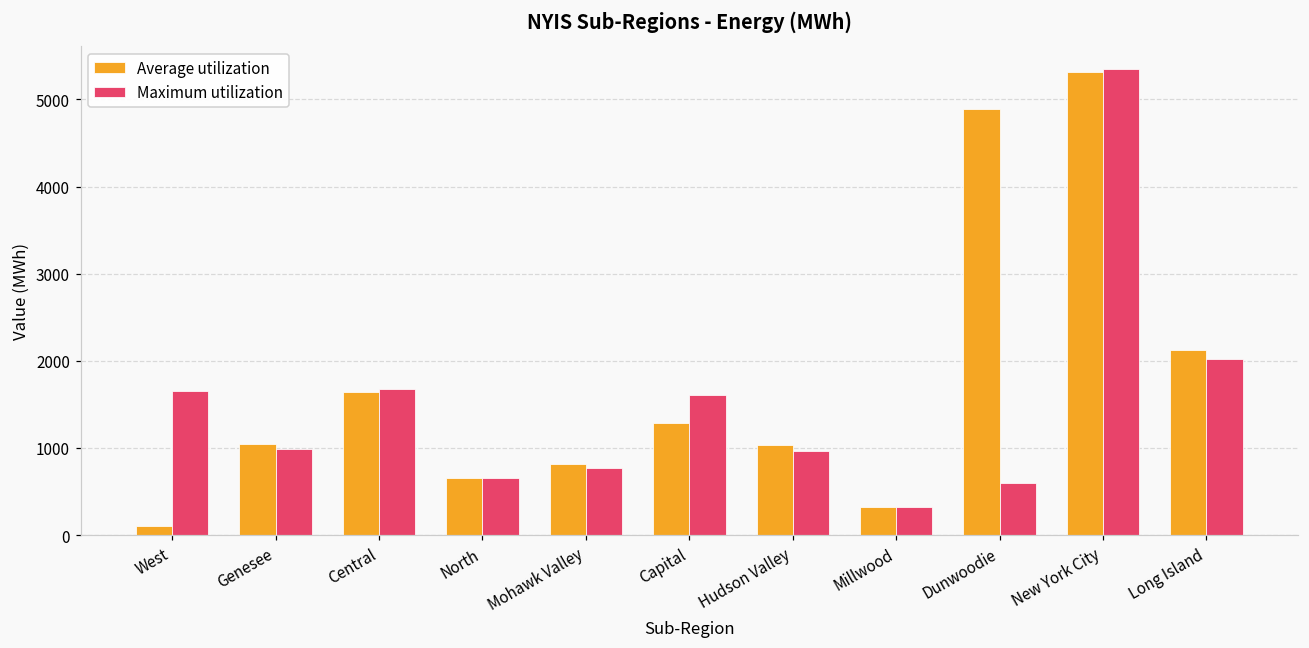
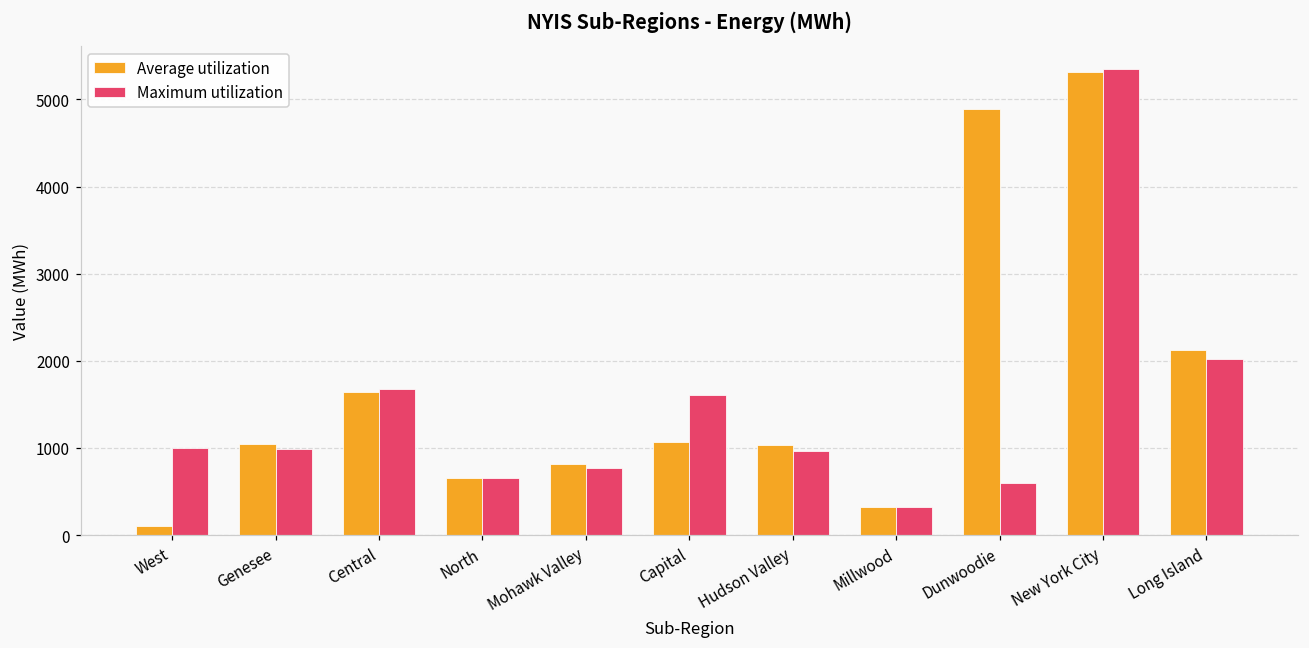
  {
    "Average utilization": {
      "West": 100,
      "Genesee": 1100,
      "Central": 1600,
      "North": 700,
      "Mohawk Valley": 800,
-     "Capital": 1300,
+     "Capital": 1100,
      "Hudson Valley": 1000,
      "Millwood": 300,
      "Dunwoodie": 4900,
      "New York City": 5300,
      "Long Island": 2100
    },
    "Maximum utilization": {
-     "West": 1700,
+     "West": 1000,
      "Genesee": 1000,
      "Central": 1700,
      "North": 700,
      "Mohawk Valley": 800,
      "Capital": 1600,
      "Hudson Valley": 1000,
      "Millwood": 300,
      "Dunwoodie": 600,
      "New York City": 5300,
      "Long Island": 2000
    }
  }
